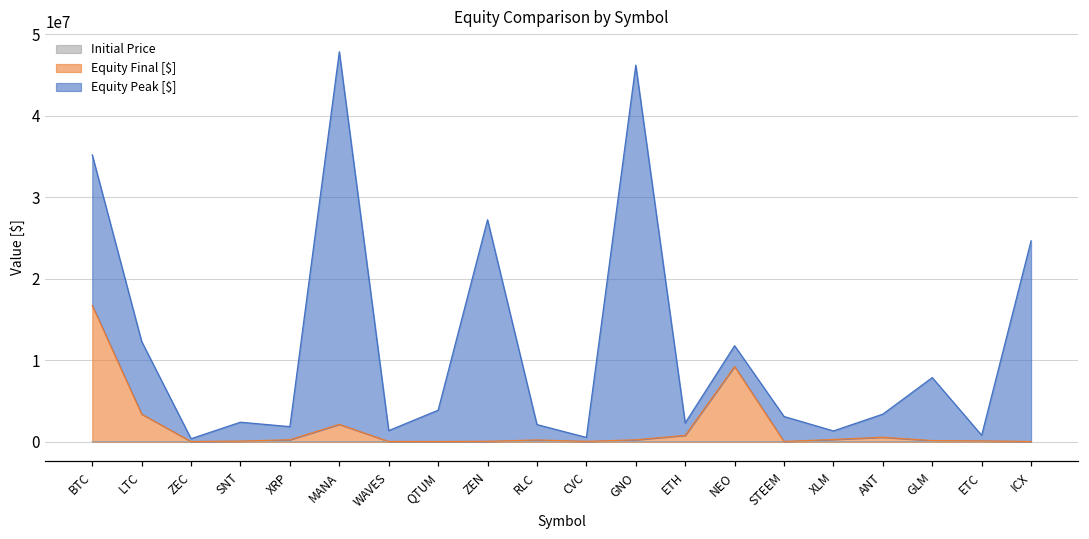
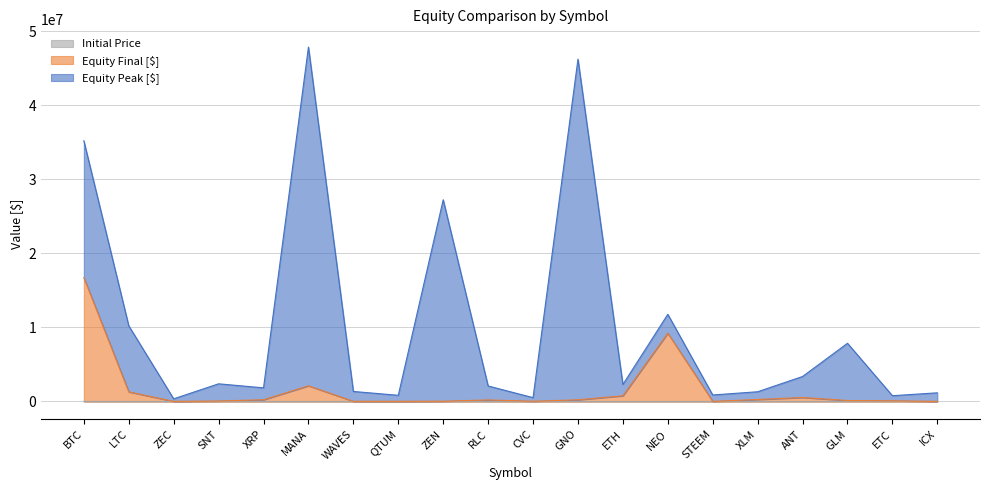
  {
    "Initial Price": {
      "BTC": 0,
      "LTC": 0,
      "MANA": 0,
      "ETH": 0,
      "NEO": 0,
      "ANT": 0
    },
    "Equity Final [$]": {
      "BTC": 17000000,
-     "LTC": 3000000,
+     "LTC": 1000000,
      "MANA": 2000000,
      "ETH": 1000000,
      "NEO": 9000000,
      "ANT": 1000000
    },
    "Equity Peak [$]": {
      "BTC": 18000000,
      "LTC": 9000000,
      "ZEC": 0,
      "SNT": 2000000,
      "XRP": 2000000,
      "MANA": 46000000,
      "WAVES": 1000000,
-     "QTUM": 4000000,
+     "QTUM": 1000000,
      "ZEN": 27000000,
      "RLC": 2000000,
      "CVC": 0,
      "GNO": 46000000,
      "ETH": 2000000,
      "NEO": 3000000,
-     "STEEM": 3000000,
+     "STEEM": 1000000,
      "XLM": 1000000,
      "ANT": 3000000,
      "GLM": 8000000,
      "ETC": 1000000,
-     "ICX": 25000000
+     "ICX": 1000000
    }
  }
